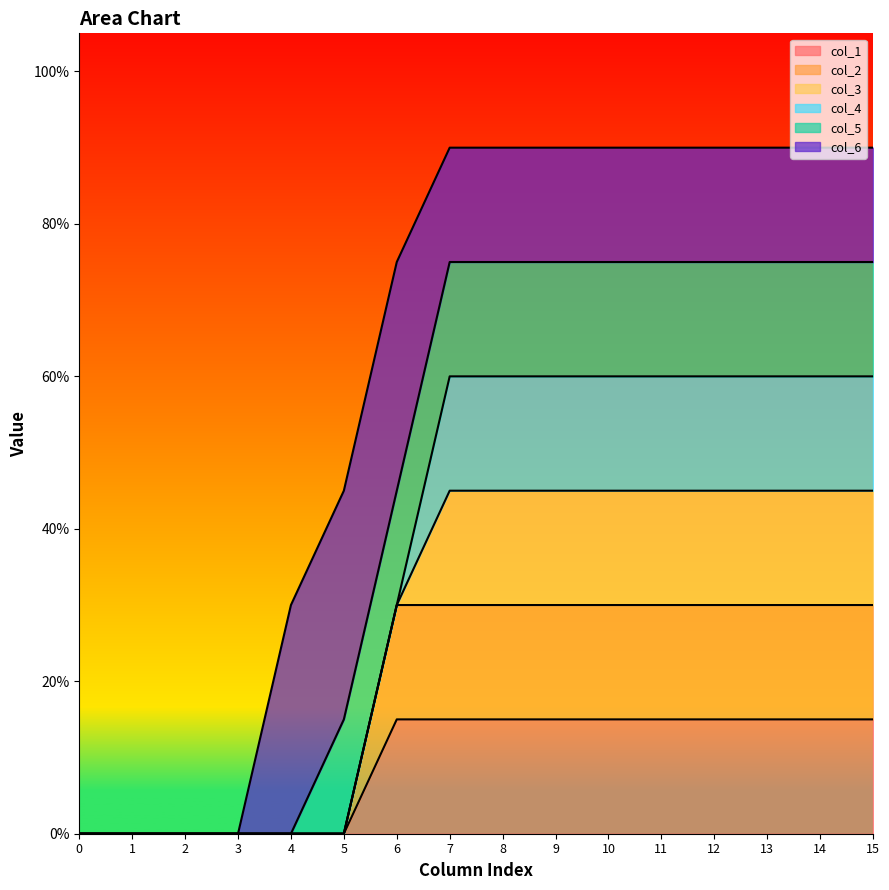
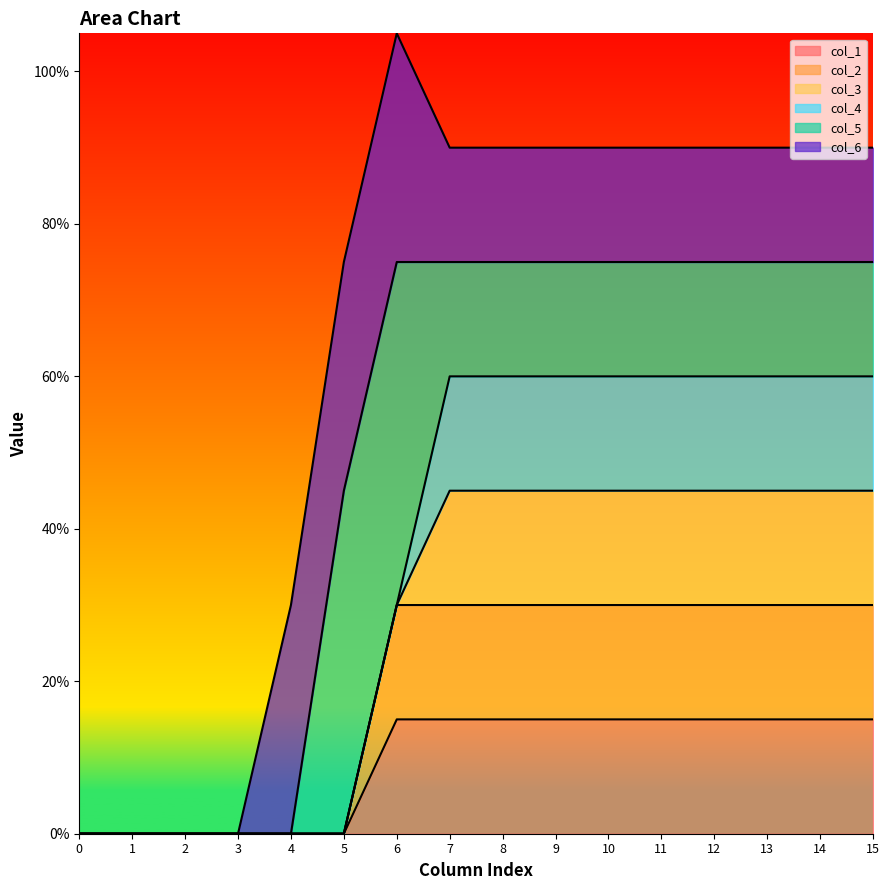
  {
    "col_1": {
      "6": "15%",
      "7": "15%",
      "8": "15%",
      "9": "15%",
      "10": "15%",
      "11": "15%",
      "12": "15%",
      "13": "15%",
      "14": "15%",
      "15": "15%"
    },
    "col_4": {
      "7": "15%",
      "8": "15%",
      "9": "15%",
      "10": "15%",
      "11": "15%",
      "12": "15%",
      "13": "15%",
      "14": "15%",
      "15": "15%"
    },
    "col_5": {
-     "5": "15%",
-     "6": "15%",
+     "5": "45%",
+     "6": "45%",
      "7": "15%",
      "8": "15%",
      "9": "15%",
      "10": "15%",
      "11": "15%",
      "12": "15%",
      "13": "15%",
      "14": "15%",
      "15": "15%"
    },
    "col_6": {
      "4": "30%",
      "5": "30%",
      "6": "30%",
      "7": "15%",
      "8": "15%",
      "9": "15%",
      "10": "15%",
      "11": "15%",
      "12": "15%",
      "13": "15%",
      "15": "15%"
    }
  }
